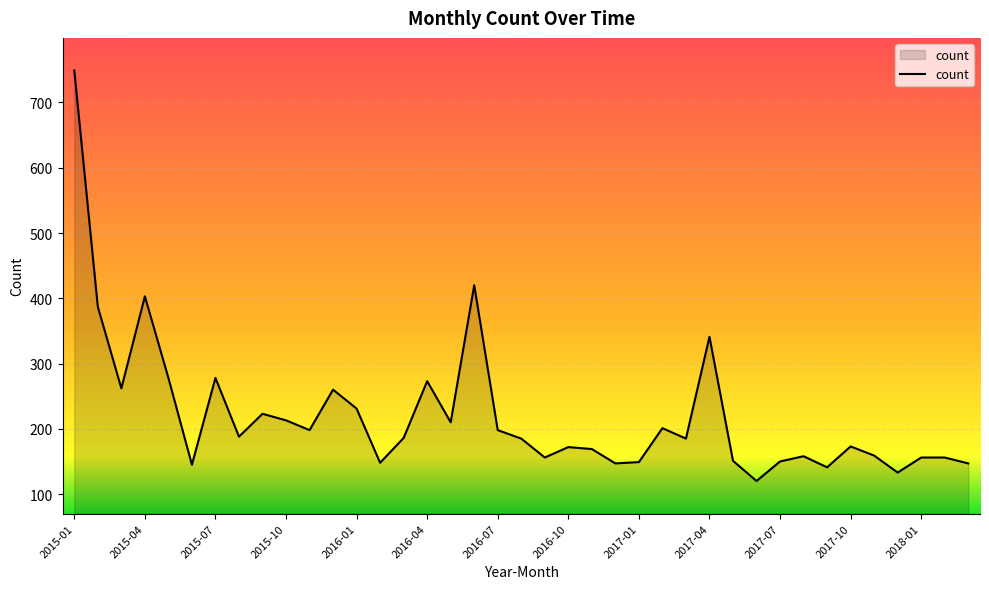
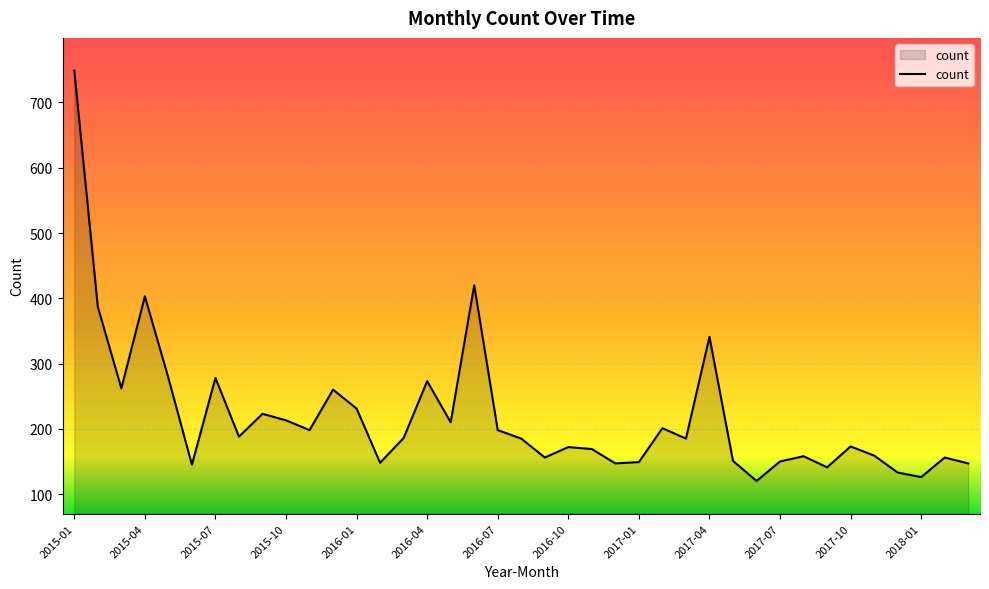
  {
    "2015-01": 750,
    "2015-04": 400,
    "2015-07": 280,
    "2015-10": 210,
    "2016-01": 230,
    "2016-04": 270,
    "2016-07": 200,
    "2016-10": 170,
    "2017-01": 150,
    "2017-04": 340,
    "2017-07": 150,
    "2017-10": 170,
-   "2018-01": 160
+   "2018-01": 130
  }
